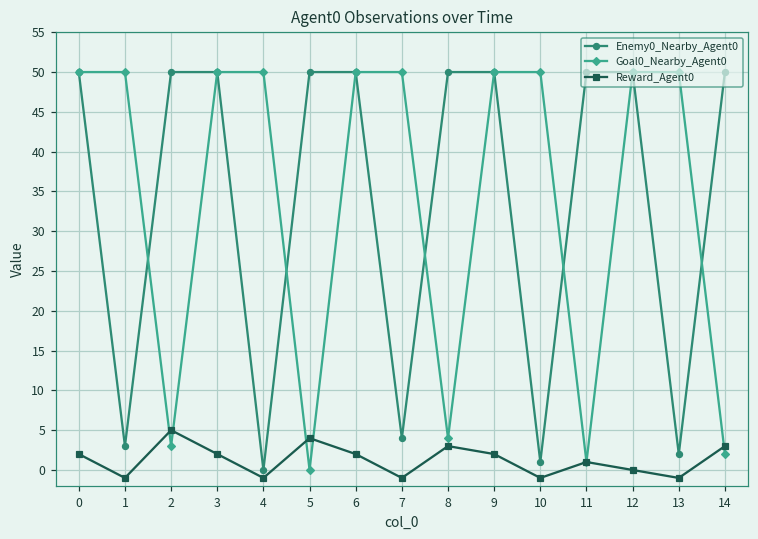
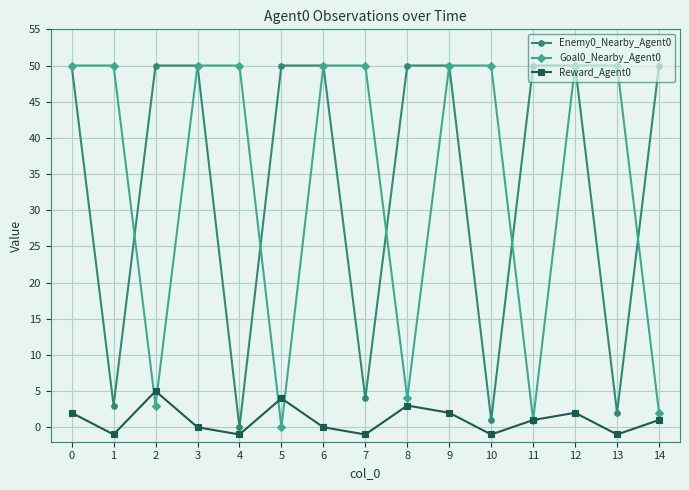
  {
    "Reward_Agent0": {
      "0": 2,
      "1": -1,
      "2": 5,
-     "3": 2,
+     "3": 0,
      "4": -1,
      "5": 4,
-     "6": 2,
+     "6": 0,
      "7": -1,
      "8": 3,
      "9": 2,
      "10": -1,
-     "12": 0,
+     "12": 2,
      "13": -1,
-     "14": 3
+     "14": 1
    }
  }
